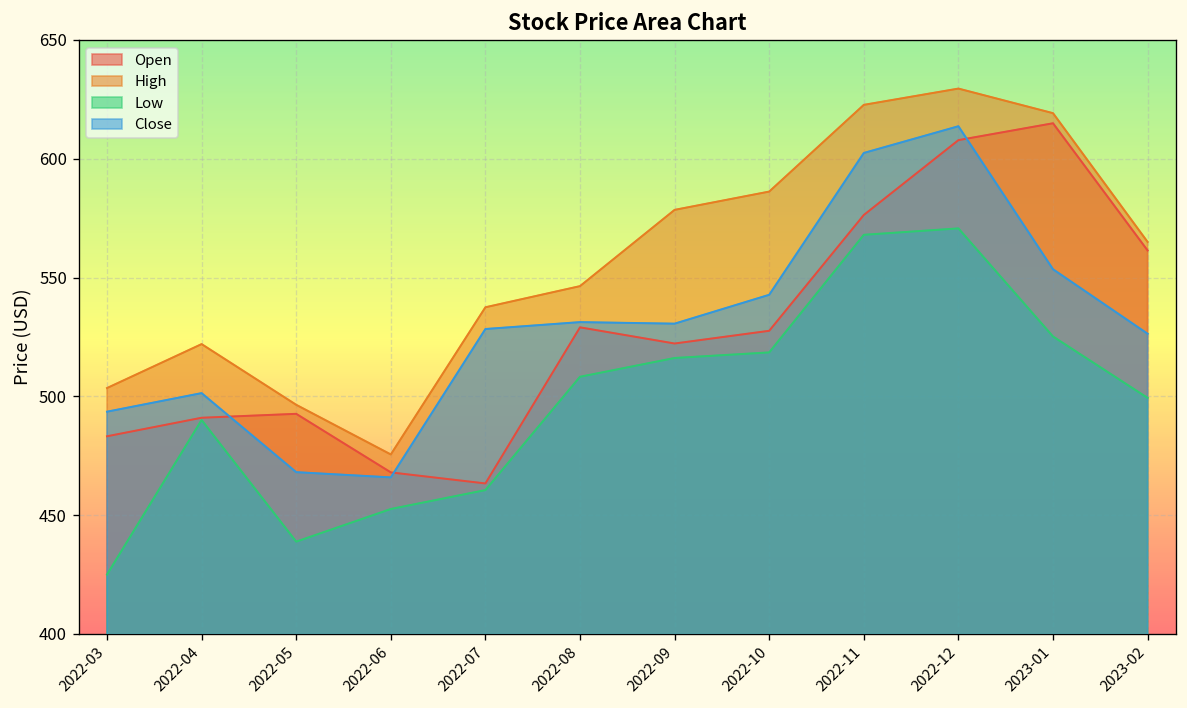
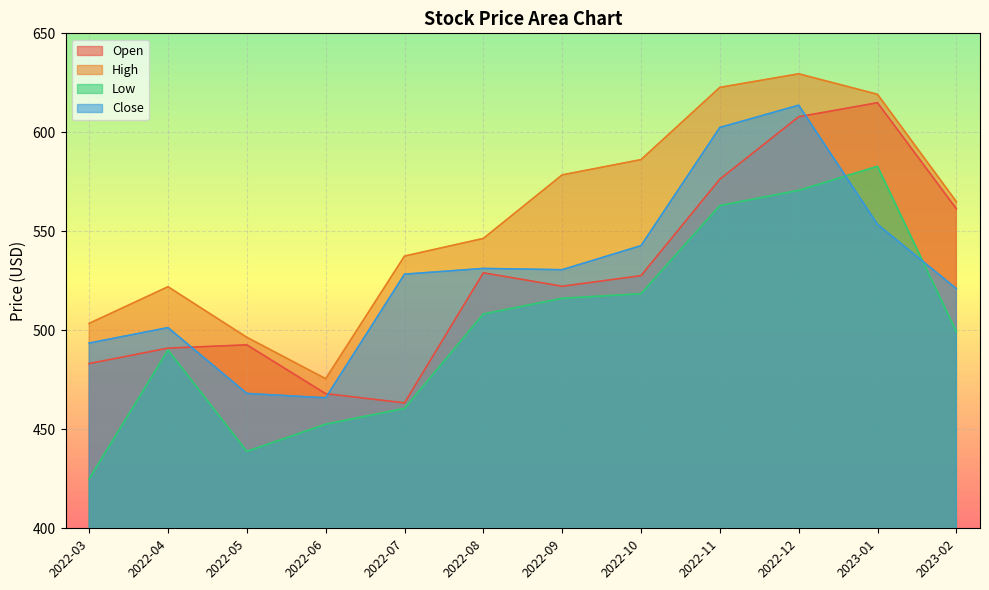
  {
    "Low": {
      "2022-03": 425,
      "2022-05": 439,
      "2022-06": 453,
      "2022-07": 461,
      "2022-08": 508,
      "2022-09": 516,
      "2022-10": 519,
-     "2022-11": 568,
+     "2022-11": 563,
      "2022-12": 571,
-     "2023-01": 525,
+     "2023-01": 583,
      "2023-02": 499
    },
    "Close": {
      "2022-03": 494,
      "2022-04": 501,
      "2022-05": 468,
      "2022-06": 466,
      "2022-07": 528,
      "2022-08": 531,
      "2022-09": 531,
      "2022-10": 543,
      "2022-11": 602,
      "2022-12": 614,
      "2023-01": 554,
-     "2023-02": 526
+     "2023-02": 521
    }
  }
